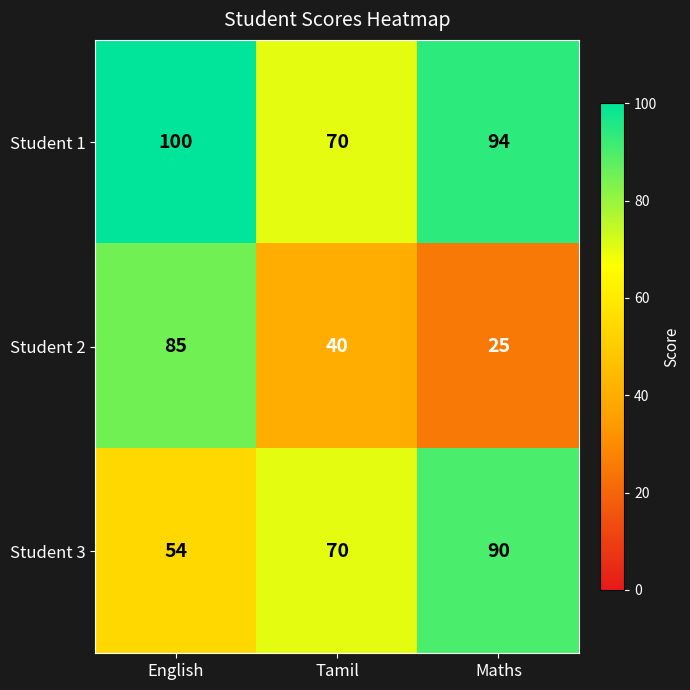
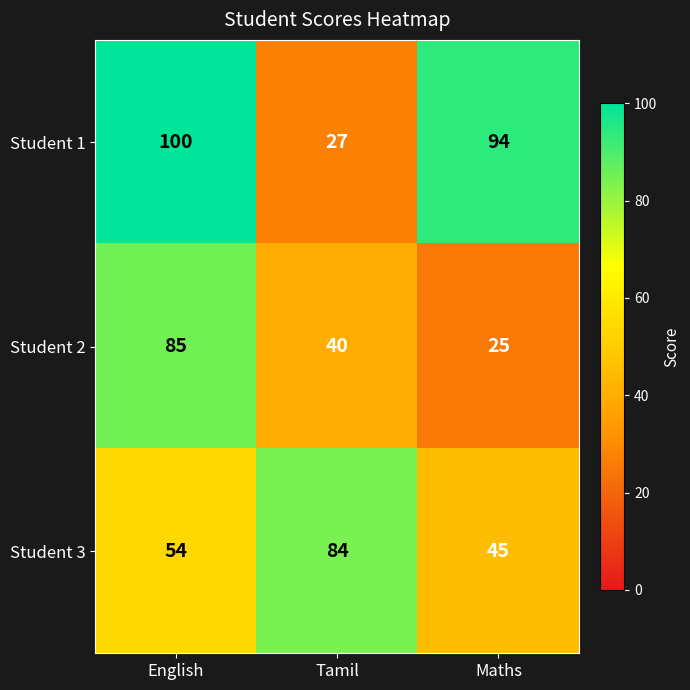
  {
    "Student 1": {
      "English": 100,
-     "Tamil": 70,
+     "Tamil": 27,
      "Maths": 94
    },
    "Student 2": {
      "English": 85,
      "Tamil": 40,
      "Maths": 25
    },
    "Student 3": {
      "English": 54,
-     "Tamil": 70,
-     "Maths": 90
+     "Tamil": 84,
+     "Maths": 45
    }
  }
